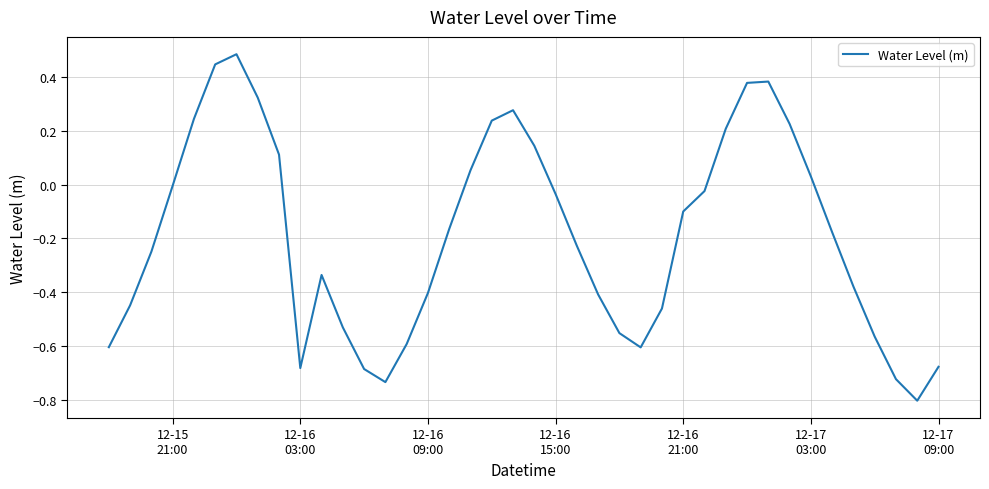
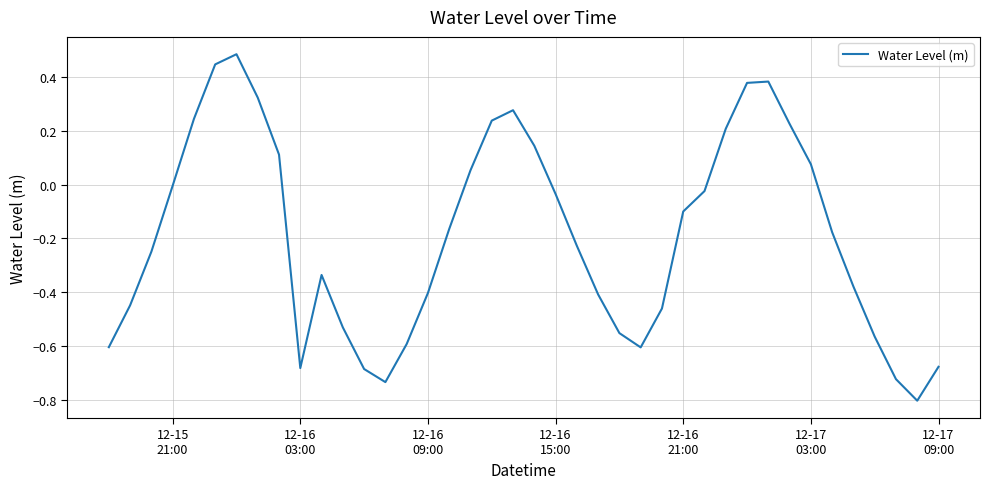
  {
    "12-15 21:00": 0.00,
    "12-16 03:00": -0.68,
    "12-16 09:00": -0.40,
    "12-16 15:00": -0.04,
    "12-16 21:00": -0.10,
-   "12-17 03:00": 0.03,
+   "12-17 03:00": 0.08,
    "12-17 09:00": -0.68
  }
